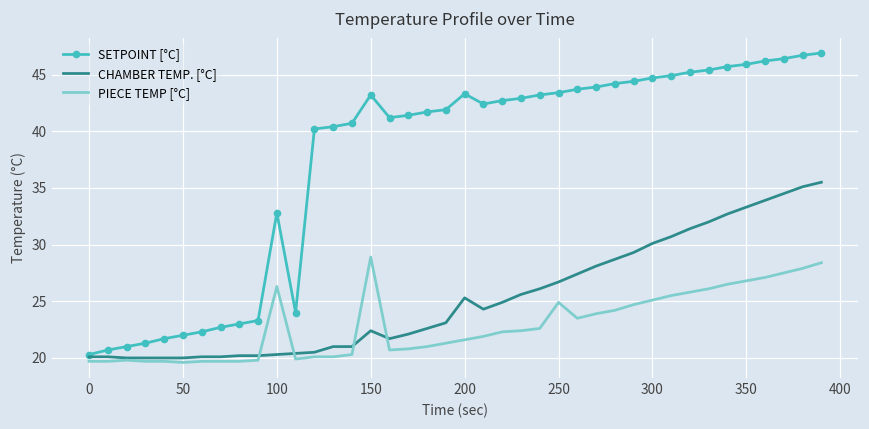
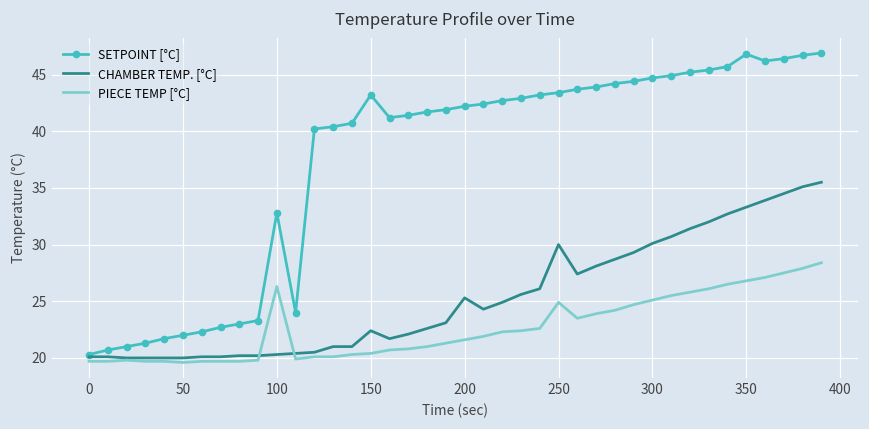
  {
    "SETPOINT [°C]": {
      "50": 22.0,
      "100": 32.8,
      "150": 43.2,
-     "200": 43.3,
+     "200": 42.2,
      "250": 43.4,
      "300": 44.7,
-     "350": 45.9
+     "350": 46.8
    },
    "CHAMBER TEMP. [°C]": {
      "50": 20.0,
      "100": 20.3,
      "150": 22.4,
      "200": 25.3,
-     "250": 26.7,
+     "250": 30.0,
      "300": 30.1,
      "350": 33.3
    },
    "PIECE TEMP [°C]": {
      "0": 19.7,
      "50": 19.6,
      "100": 26.3,
-     "150": 28.9,
+     "150": 20.4,
      "200": 21.6,
      "250": 24.9,
      "300": 25.1,
      "350": 26.8
    }
  }
